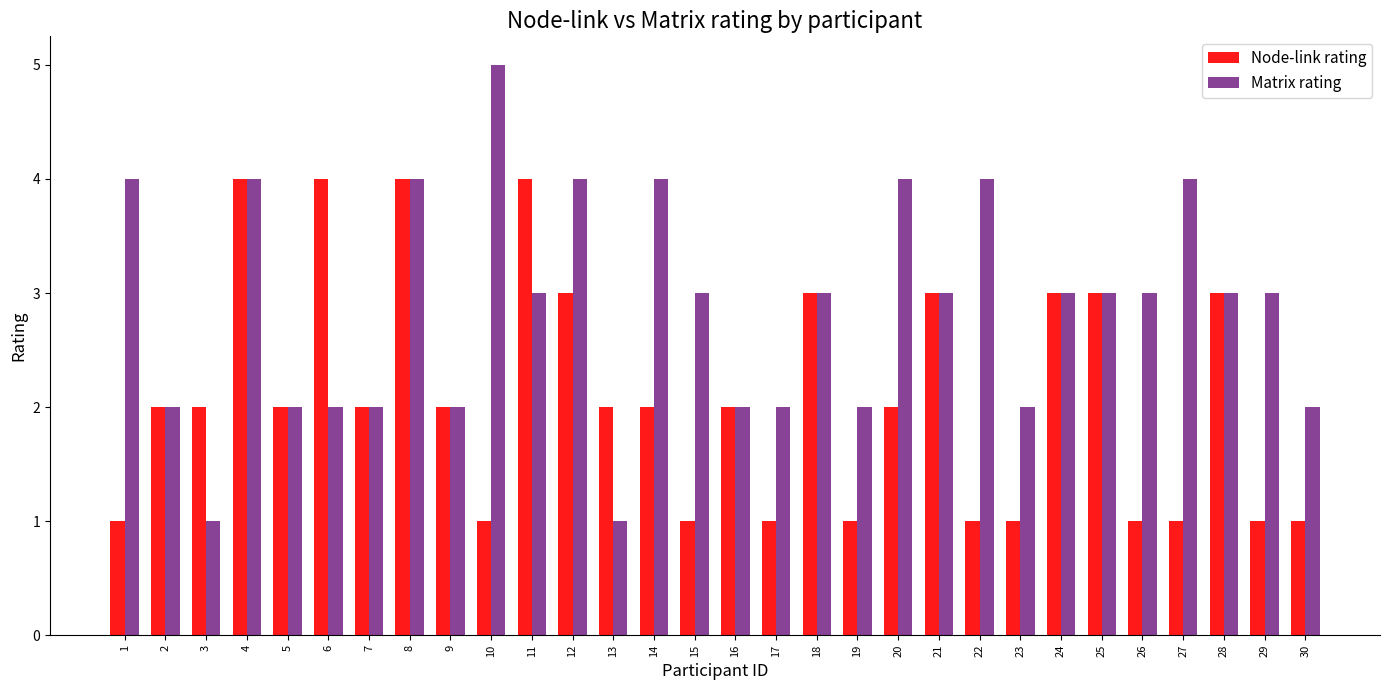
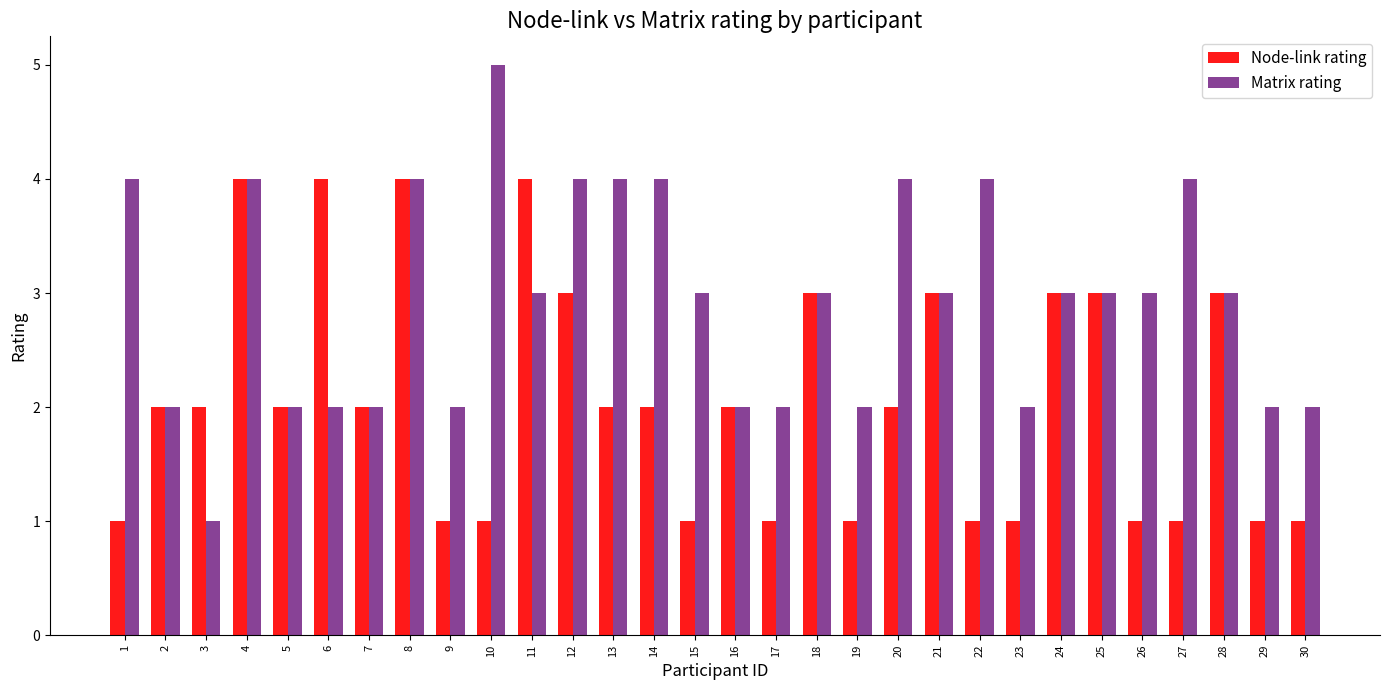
  {
    "Node-link rating": {
      "1": 1,
      "2": 2,
      "3": 2,
      "4": 4,
      "5": 2,
      "6": 4,
      "7": 2,
      "8": 4,
-     "9": 2,
+     "9": 1,
      "10": 1,
      "11": 4,
      "12": 3,
      "13": 2,
      "14": 2,
      "15": 1,
      "16": 2,
      "17": 1,
      "18": 3,
      "19": 1,
      "20": 2,
      "21": 3,
      "22": 1,
      "23": 1,
      "24": 3,
      "25": 3,
      "26": 1,
      "27": 1,
      "28": 3,
      "29": 1,
      "30": 1
    },
    "Matrix rating": {
      "1": 4,
      "2": 2,
      "3": 1,
      "4": 4,
      "5": 2,
      "6": 2,
      "7": 2,
      "8": 4,
      "9": 2,
      "10": 5,
      "11": 3,
      "12": 4,
-     "13": 1,
+     "13": 4,
      "14": 4,
      "15": 3,
      "16": 2,
      "17": 2,
      "18": 3,
      "19": 2,
      "20": 4,
      "21": 3,
      "22": 4,
      "23": 2,
      "24": 3,
      "25": 3,
      "26": 3,
      "27": 4,
      "28": 3,
-     "29": 3,
+     "29": 2,
      "30": 2
    }
  }
